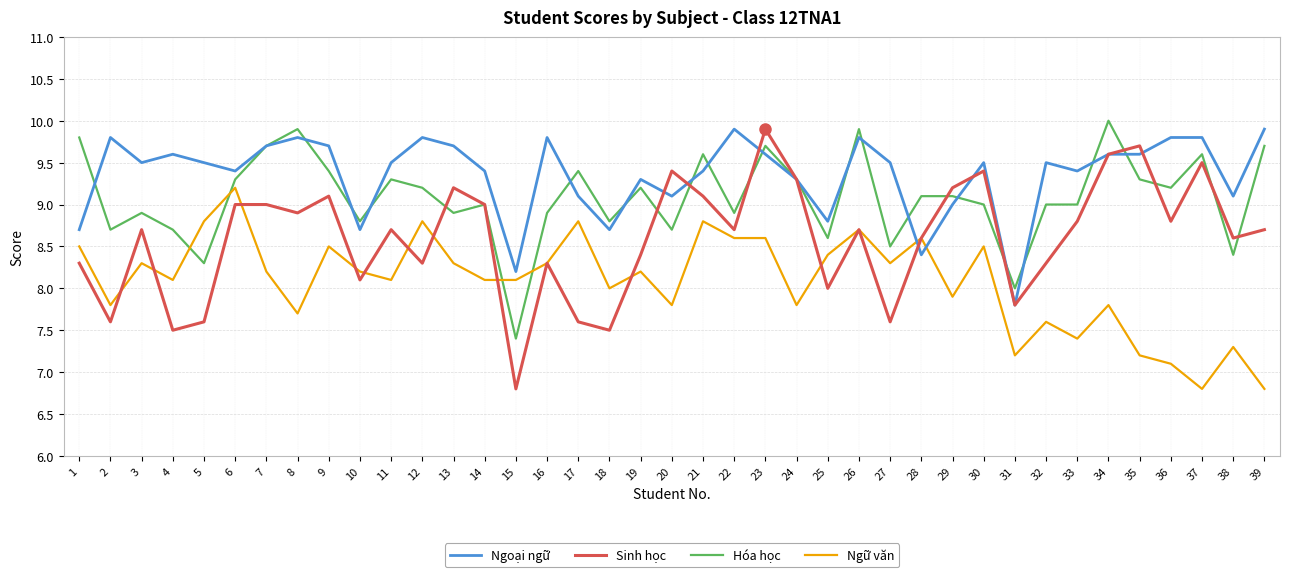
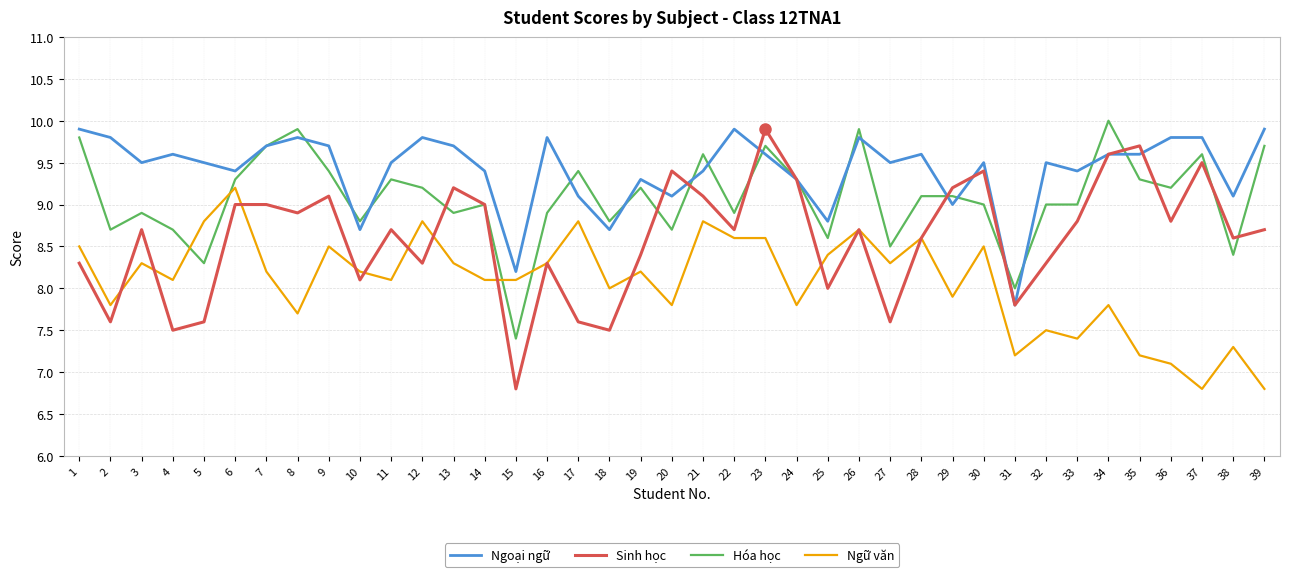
  {
    "Ngoại ngữ": {
-     "1": 8.7,
+     "1": 9.9,
      "2": 9.8,
      "3": 9.5,
      "4": 9.6,
      "5": 9.5,
      "6": 9.4,
      "8": 9.8,
      "9": 9.7,
      "10": 8.7,
      "11": 9.5,
      "12": 9.8,
      "13": 9.7,
      "14": 9.4,
      "15": 8.2,
      "16": 9.8,
      "17": 9.1,
      "18": 8.7,
      "19": 9.3,
      "20": 9.1,
      "21": 9.4,
      "22": 9.9,
      "23": 9.6,
      "25": 8.8,
      "26": 9.8,
      "27": 9.5,
-     "28": 8.4,
+     "28": 9.6,
      "29": 9.0,
      "30": 9.5,
      "32": 9.5,
      "33": 9.4,
      "35": 9.6,
      "36": 9.8,
      "37": 9.8,
      "38": 9.1,
      "39": 9.9
    },
    "Hóa học": {
      "1": 9.8,
      "2": 8.7,
      "3": 8.9,
      "4": 8.7,
      "5": 8.3,
      "6": 9.3,
      "8": 9.9,
      "9": 9.4,
      "10": 8.8,
      "11": 9.3,
      "12": 9.2,
      "13": 8.9,
      "15": 7.4,
      "16": 8.9,
      "17": 9.4,
      "18": 8.8,
      "19": 9.2,
      "20": 8.7,
      "21": 9.6,
      "22": 8.9,
      "23": 9.7,
      "25": 8.6,
      "26": 9.9,
      "27": 8.5,
      "28": 9.1,
      "29": 9.1,
      "30": 9.0,
      "31": 8.0,
      "32": 9.0,
      "33": 9.0,
      "34": 10.0,
      "35": 9.3,
      "36": 9.2,
      "37": 9.6,
      "38": 8.4,
      "39": 9.7
    },
    "Ngữ văn": {
      "1": 8.5,
      "2": 7.8,
      "3": 8.3,
      "4": 8.1,
      "5": 8.8,
      "6": 9.2,
      "7": 8.2,
      "8": 7.7,
      "9": 8.5,
      "10": 8.2,
      "11": 8.1,
      "12": 8.8,
      "13": 8.3,
      "14": 8.1,
      "15": 8.1,
      "17": 8.8,
      "18": 8.0,
      "19": 8.2,
      "20": 7.8,
      "21": 8.8,
      "22": 8.6,
      "23": 8.6,
      "24": 7.8,
      "25": 8.4,
      "27": 8.3,
      "29": 7.9,
      "30": 8.5,
      "31": 7.2,
-     "32": 7.6,
+     "32": 7.5,
      "33": 7.4,
      "34": 7.8,
      "35": 7.2,
      "36": 7.1,
      "37": 6.8,
      "38": 7.3,
      "39": 6.8
    }
  }
